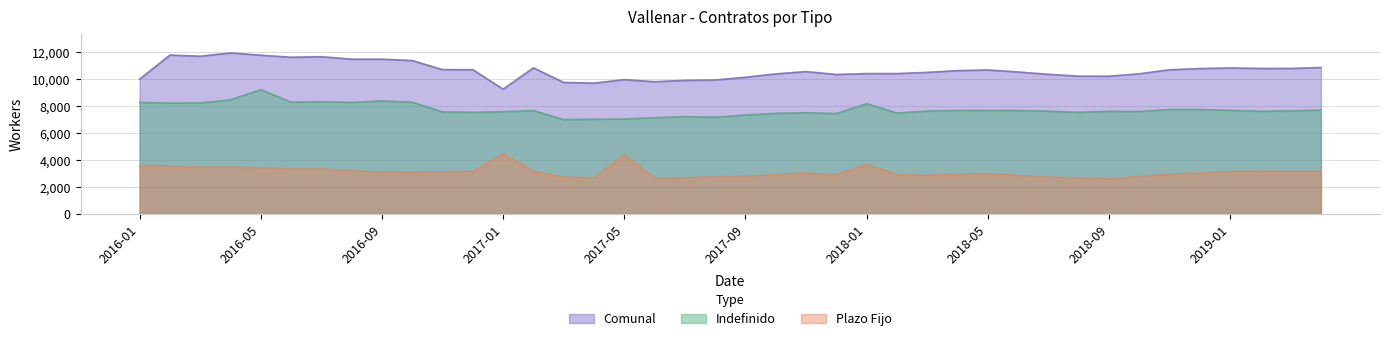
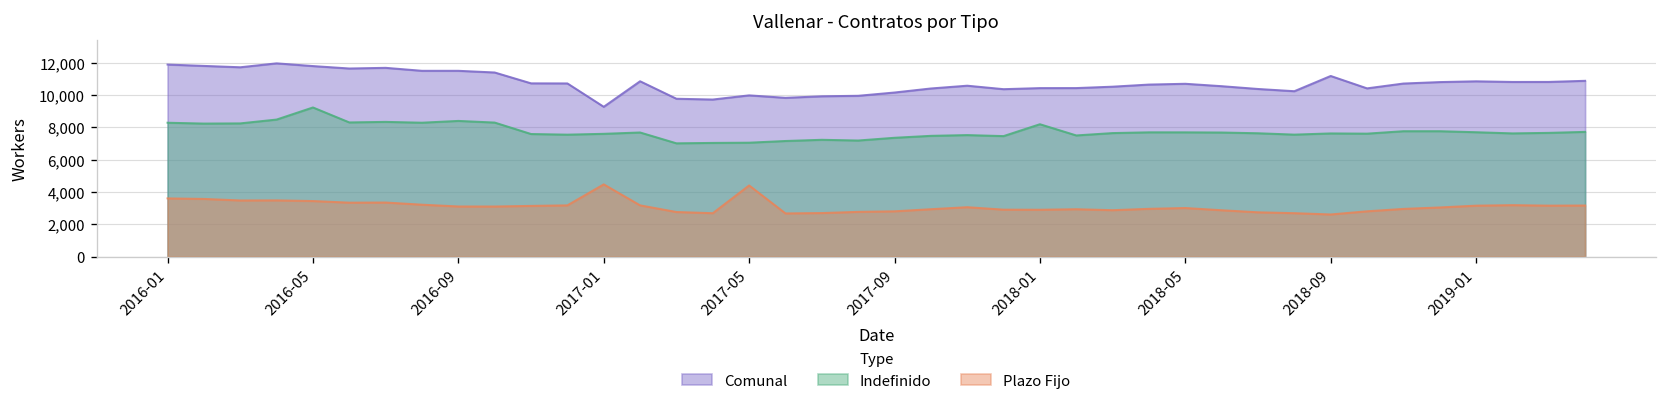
  {
    "Comunal": {
-     "2016-01": "10,000",
+     "2016-01": "11,900",
      "2016-05": "11,800",
      "2016-09": "11,500",
      "2017-01": "9,300",
      "2017-05": "10,000",
      "2017-09": "10,200",
      "2018-01": "10,400",
      "2018-05": "10,700",
-     "2018-09": "10,200",
+     "2018-09": "11,200",
      "2019-01": "10,900"
    },
    "Indefinido": {
      "2016-01": "8,300",
      "2016-05": "9,200",
      "2016-09": "8,400",
      "2017-01": "7,600",
      "2017-05": "7,100",
      "2017-09": "7,400",
      "2018-01": "8,200",
      "2018-05": "7,700",
      "2018-09": "7,600",
      "2019-01": "7,700"
    },
    "Plazo Fijo": {
      "2016-01": "3,600",
      "2016-05": "3,400",
      "2016-09": "3,100",
      "2017-01": "4,500",
      "2017-05": "4,400",
      "2017-09": "2,800",
-     "2018-01": "3,700",
+     "2018-01": "2,900",
      "2018-05": "3,000",
      "2018-09": "2,600",
      "2019-01": "3,200"
    }
  }
